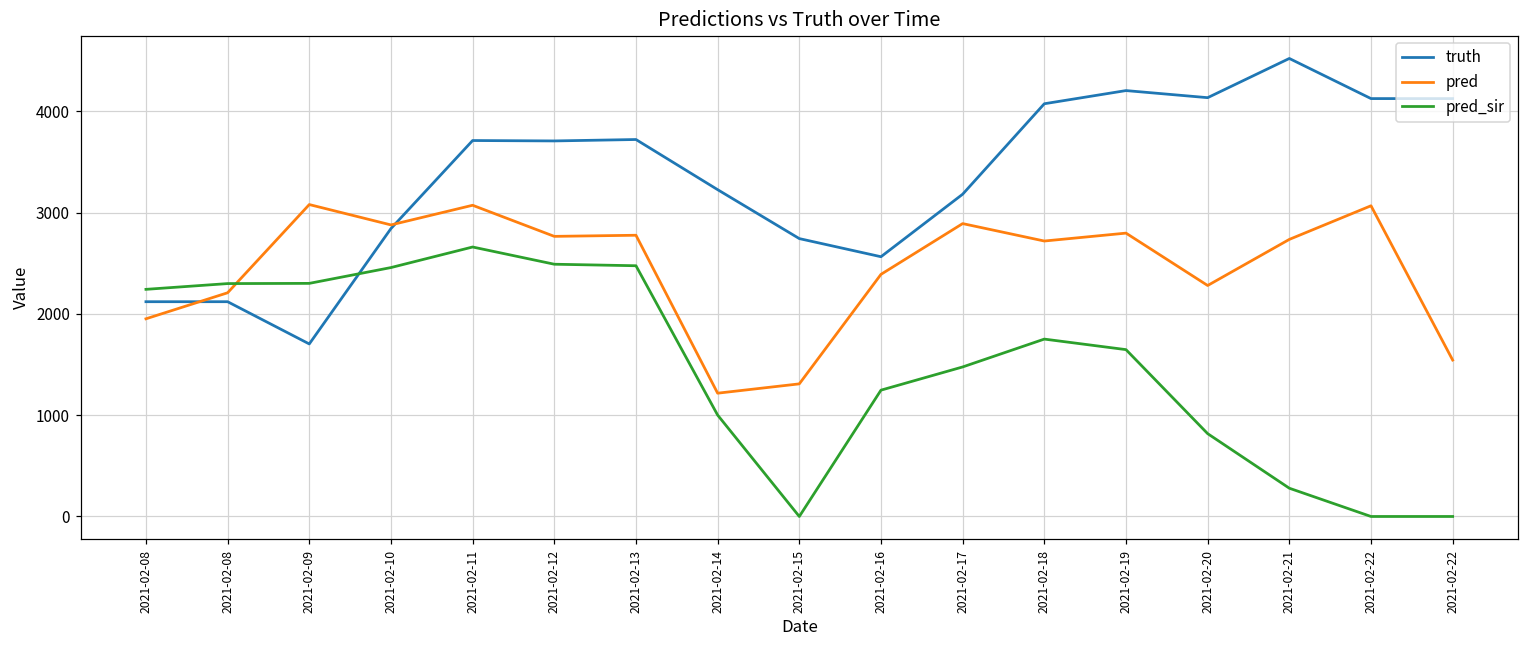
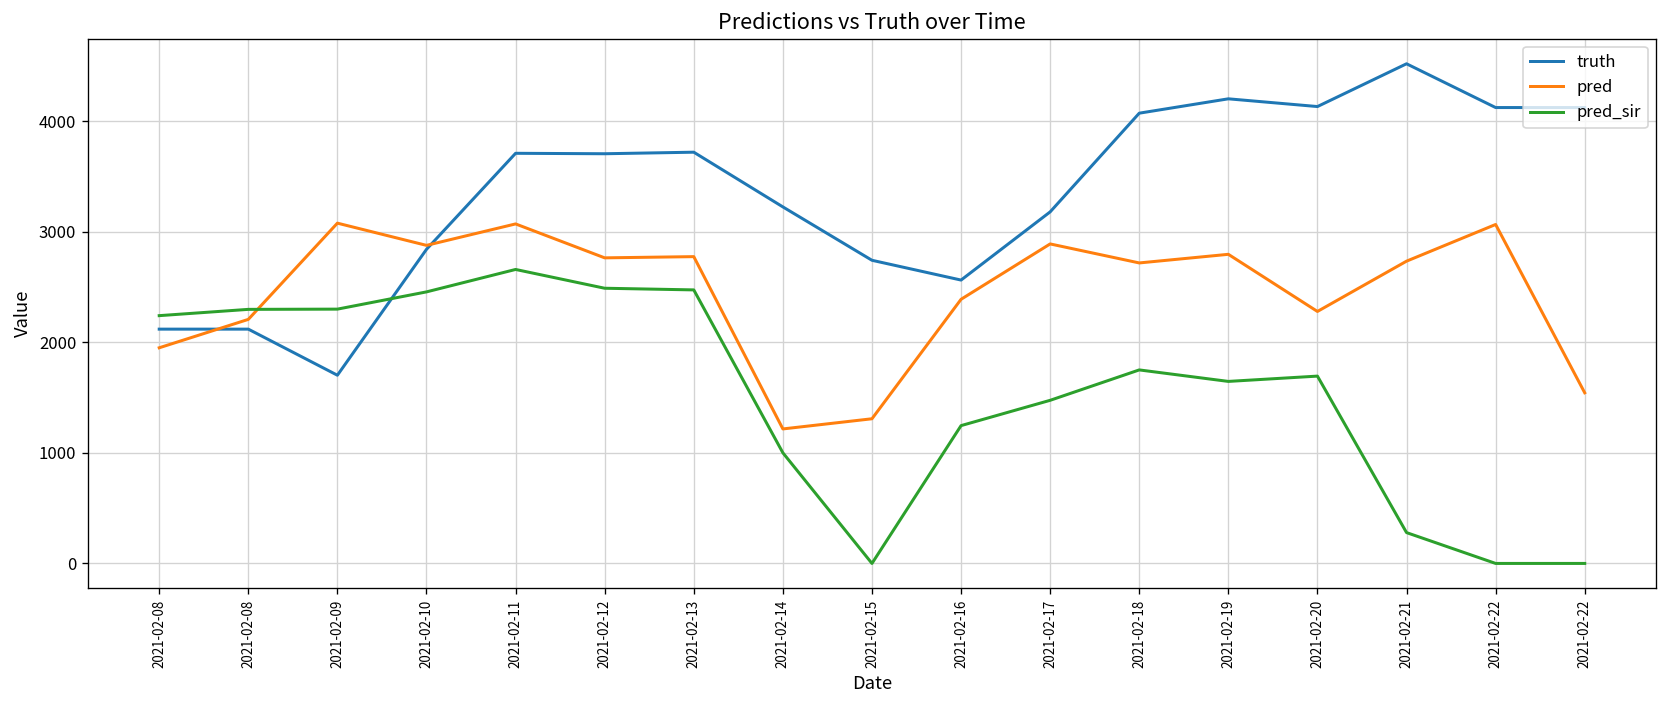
  {
    "truth": {
      "2021-02-09": 1700,
      "2021-02-10": 2800,
      "2021-02-11": 3700,
      "2021-02-12": 3700,
      "2021-02-13": 3700,
      "2021-02-14": 3200,
      "2021-02-15": 2700,
      "2021-02-16": 2600,
      "2021-02-17": 3200,
      "2021-02-18": 4100,
      "2021-02-19": 4200,
      "2021-02-20": 4100,
      "2021-02-21": 4500
    },
    "pred": {
      "2021-02-09": 3100,
      "2021-02-10": 2900,
      "2021-02-11": 3100,
      "2021-02-12": 2800,
      "2021-02-13": 2800,
      "2021-02-14": 1200,
      "2021-02-15": 1300,
      "2021-02-16": 2400,
      "2021-02-17": 2900,
      "2021-02-18": 2700,
      "2021-02-19": 2800,
      "2021-02-20": 2300,
      "2021-02-21": 2700
    },
    "pred_sir": {
      "2021-02-09": 2300,
      "2021-02-10": 2500,
      "2021-02-11": 2700,
      "2021-02-12": 2500,
      "2021-02-13": 2500,
      "2021-02-14": 1000,
      "2021-02-15": 0,
      "2021-02-16": 1200,
      "2021-02-17": 1500,
      "2021-02-18": 1800,
      "2021-02-19": 1600,
-     "2021-02-20": 800,
+     "2021-02-20": 1700,
      "2021-02-21": 300
    }
  }
